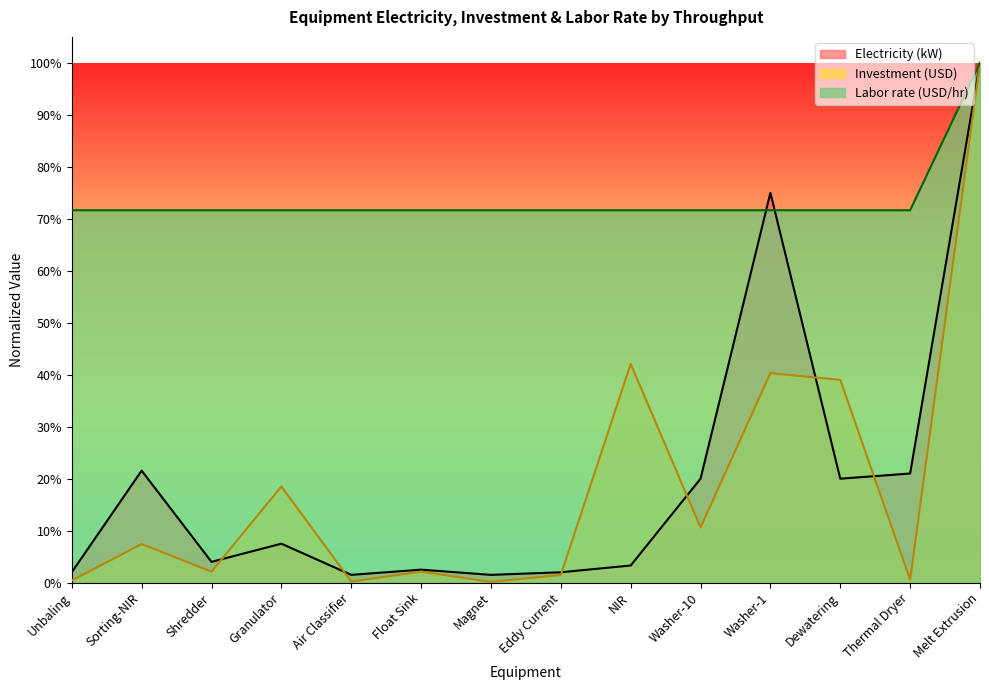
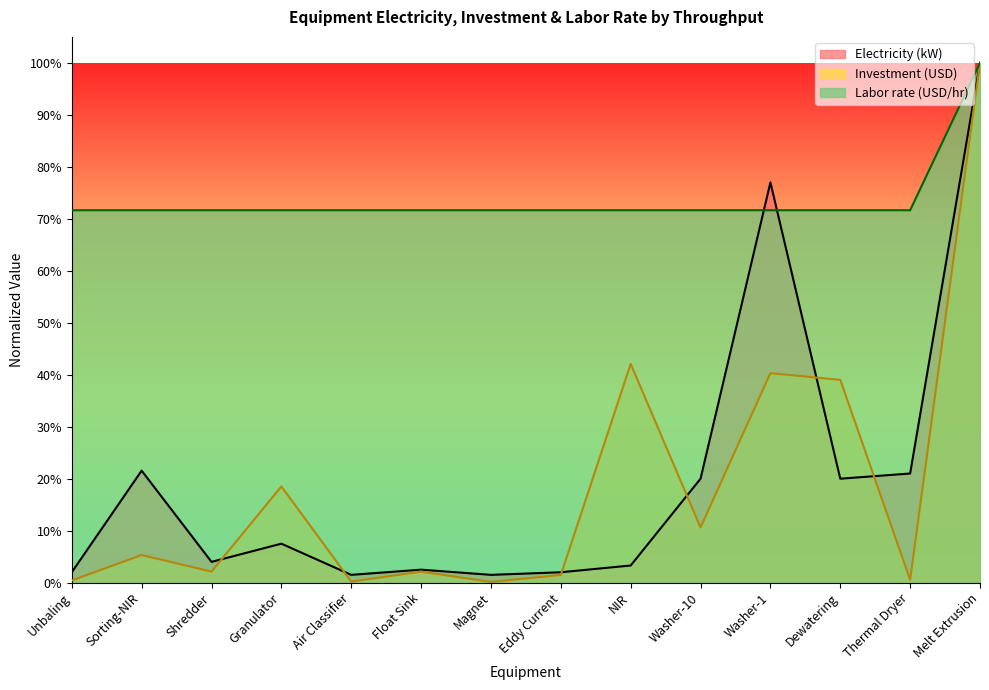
  {
    "Electricity (kW)": {
      "Unbaling": "2%",
      "Sorting-NIR": "22%",
      "Shredder": "4%",
      "Granulator": "8%",
      "Air Classifier": "2%",
      "Magnet": "2%",
      "Eddy Current": "2%",
      "NIR": "3%",
      "Washer-10": "20%",
-     "Washer-1": "75%",
+     "Washer-1": "77%",
      "Dewatering": "20%",
      "Thermal Dryer": "21%"
    },
    "Investment (USD)": {
      "Unbaling": "0%",
-     "Sorting-NIR": "7%",
+     "Sorting-NIR": "5%",
      "Shredder": "2%",
      "Granulator": "19%",
      "Air Classifier": "0%",
      "Magnet": "0%",
      "Eddy Current": "1%",
      "NIR": "42%",
      "Washer-10": "11%",
      "Washer-1": "40%",
      "Dewatering": "39%",
      "Thermal Dryer": "1%"
    },
    "Labor rate (USD/hr)": {
      "Unbaling": "72%",
      "Sorting-NIR": "72%",
      "Shredder": "72%",
      "Granulator": "72%",
      "Air Classifier": "72%",
      "Float Sink": "72%",
      "Magnet": "72%",
      "Eddy Current": "72%",
      "NIR": "72%",
      "Washer-10": "72%",
      "Washer-1": "72%",
      "Dewatering": "72%",
      "Thermal Dryer": "72%"
    }
  }
